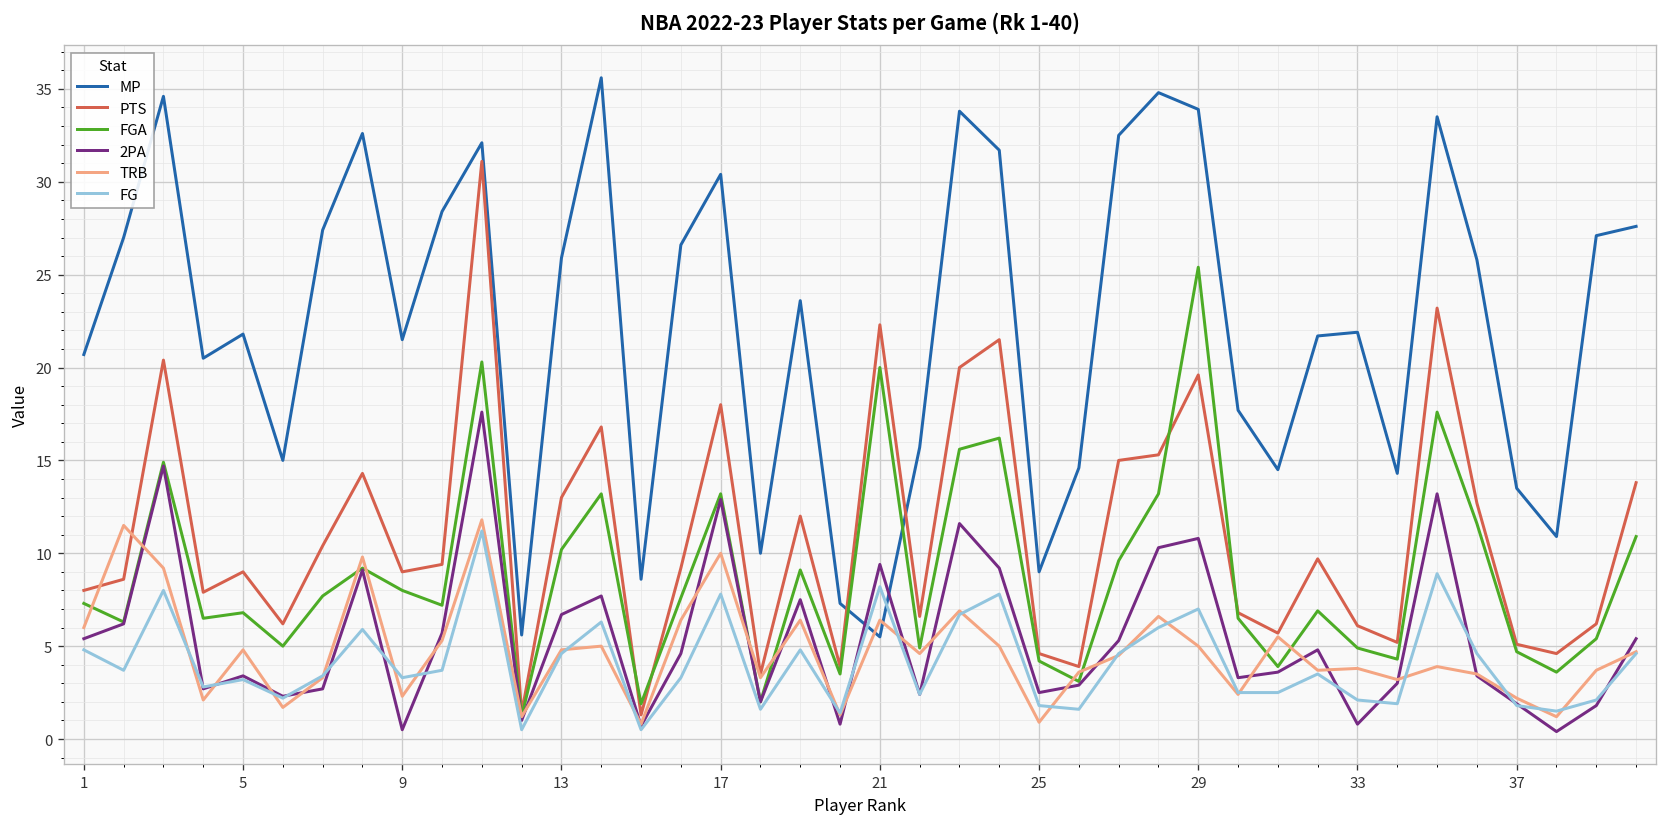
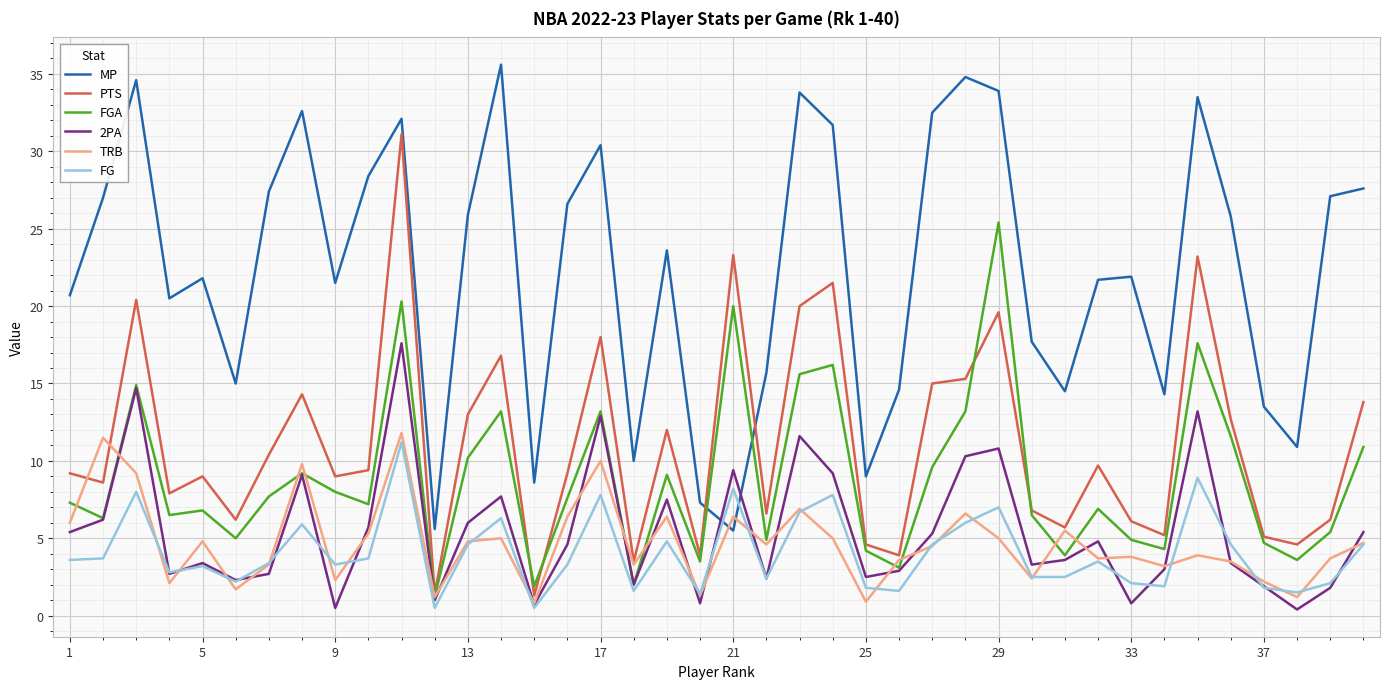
  {
    "MP": {
      "1": 20.7,
      "5": 21.8,
      "9": 21.5,
      "13": 25.9,
      "17": 30.4,
      "21": 5.5,
      "25": 9.0,
      "29": 33.9,
      "33": 21.9,
      "37": 13.5
    },
    "PTS": {
-     "1": 8.0,
+     "1": 9.2,
      "5": 9.0,
      "9": 9.0,
      "13": 13.0,
      "17": 18.0,
-     "21": 22.3,
+     "21": 23.3,
      "25": 4.6,
      "29": 19.6,
      "33": 6.1,
      "37": 5.1
    },
    "FGA": {
      "1": 7.3,
      "5": 6.8,
      "9": 8.0,
      "13": 10.2,
      "17": 13.2,
      "21": 20.0,
      "25": 4.2,
      "29": 25.4,
      "33": 4.9,
      "37": 4.7
    },
    "2PA": {
      "1": 5.4,
      "5": 3.4,
      "9": 0.5,
-     "13": 6.7,
+     "13": 6.0,
      "17": 12.9,
      "21": 9.4,
      "25": 2.5,
      "29": 10.8,
      "33": 0.8
    },
    "TRB": {
      "1": 6.0,
      "5": 4.8,
      "9": 2.3,
      "13": 4.8,
      "17": 10.0,
      "21": 6.4,
      "25": 0.9,
      "29": 5.0,
      "33": 3.8,
      "37": 2.2
    },
    "FG": {
-     "1": 4.8,
+     "1": 3.6,
      "5": 3.2,
      "9": 3.3,
      "13": 4.6,
      "17": 7.8,
      "21": 8.2,
      "25": 1.8,
      "29": 7.0,
      "33": 2.1
    }
  }
